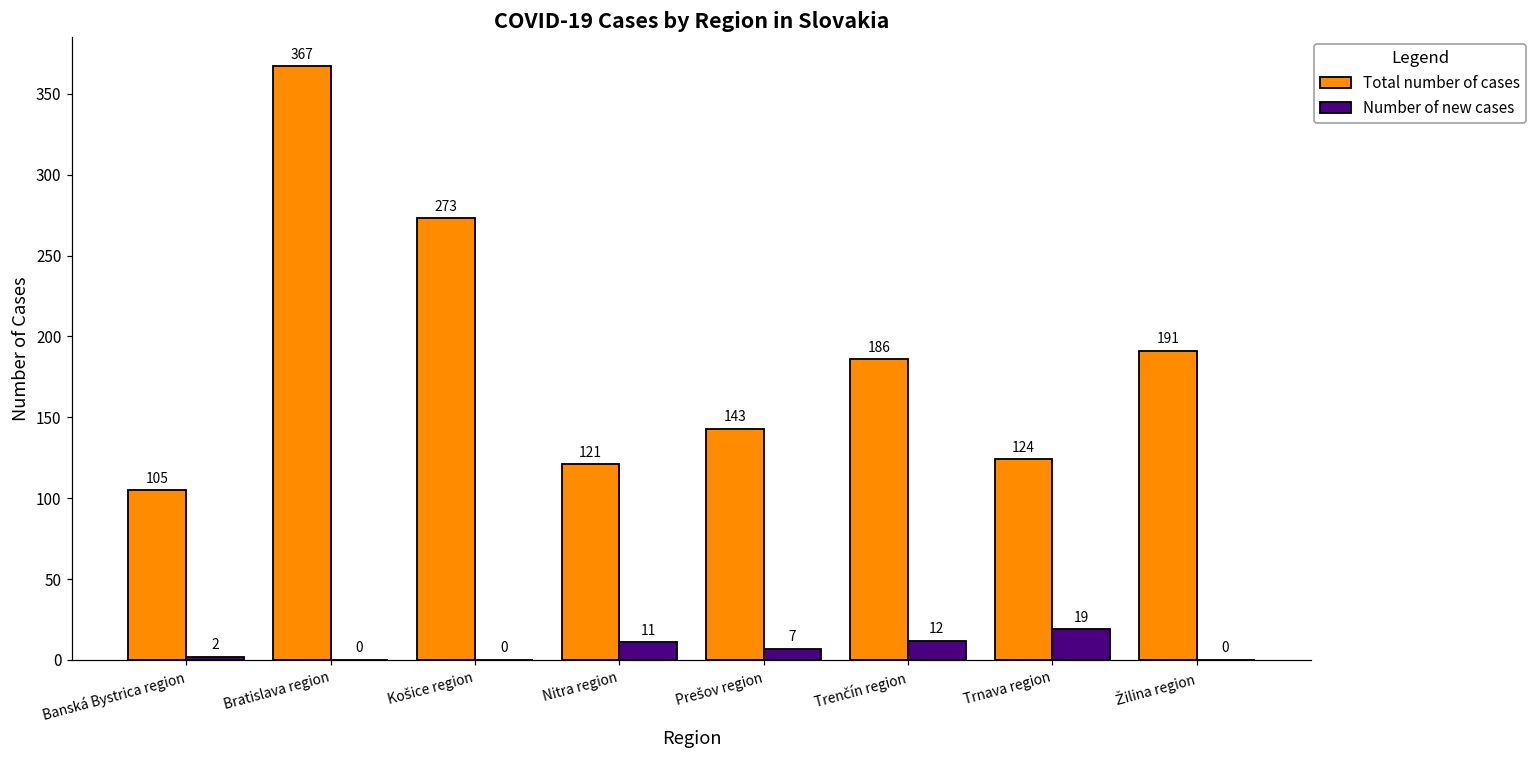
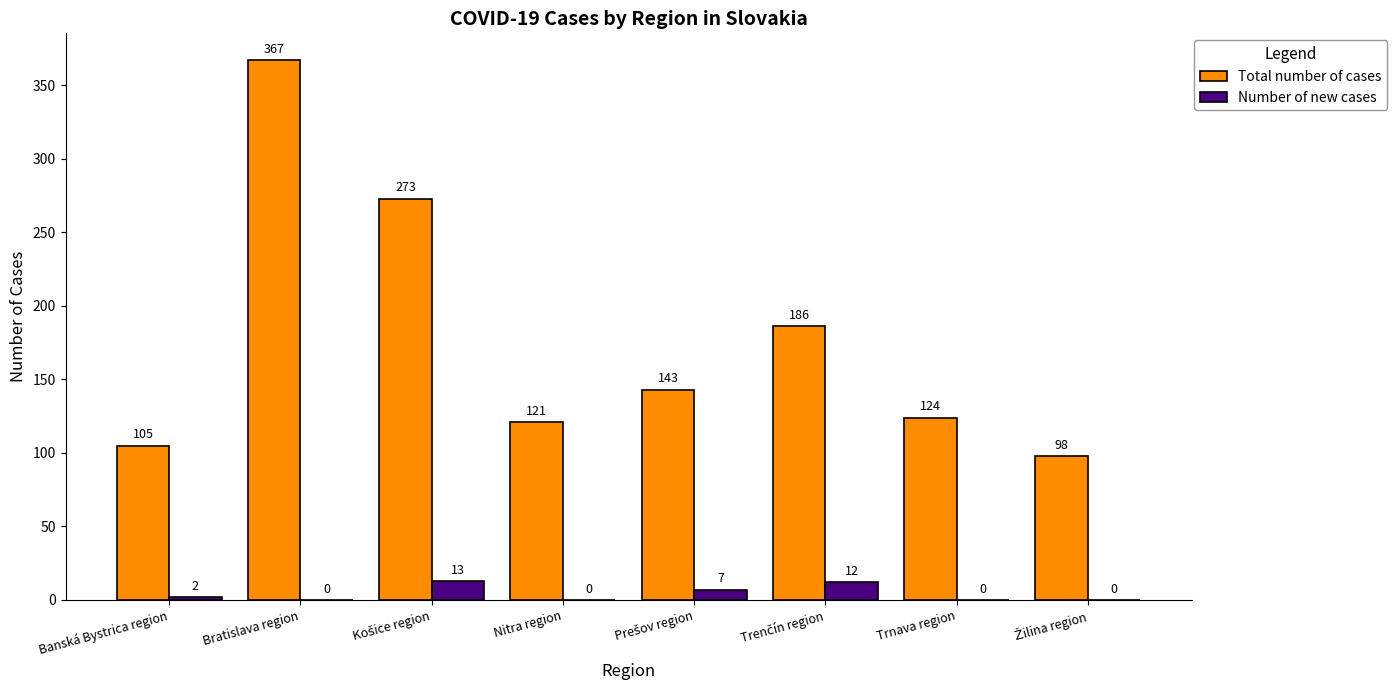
  {
    "Total number of cases": {
      "Banská Bystrica region": 105,
      "Bratislava region": 367,
      "Košice region": 273,
      "Nitra region": 121,
      "Prešov region": 143,
      "Trenčín region": 186,
      "Trnava region": 124,
-     "Žilina region": 191
+     "Žilina region": 98
    },
    "Number of new cases": {
      "Banská Bystrica region": 2,
      "Bratislava region": 0,
-     "Košice region": 0,
-     "Nitra region": 11,
+     "Košice region": 13,
+     "Nitra region": 0,
      "Prešov region": 7,
      "Trenčín region": 12,
-     "Trnava region": 19,
+     "Trnava region": 0,
      "Žilina region": 0
    }
  }
